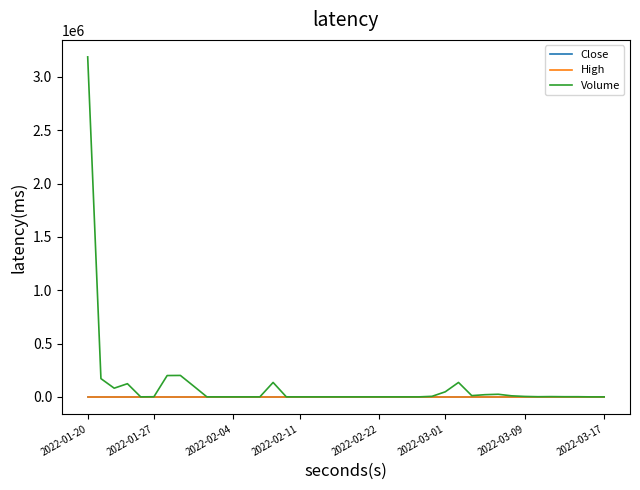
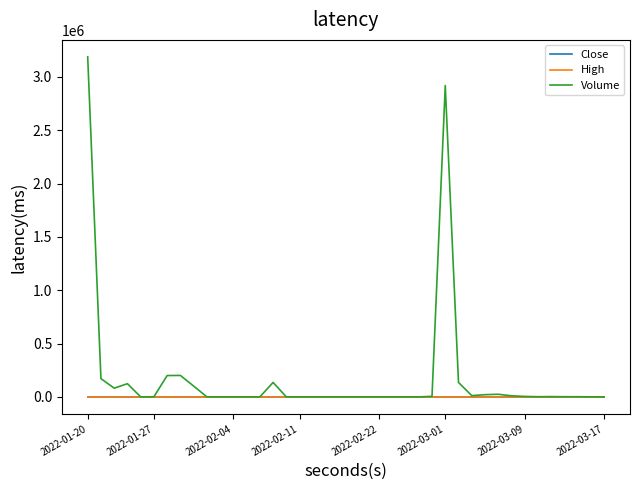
  {
    "High": {
      "2022-01-20": 0,
      "2022-03-01": 0
    },
    "Volume": {
      "2022-01-20": 3190000,
-     "2022-03-01": 50000
+     "2022-03-01": 2920000
    }
  }
